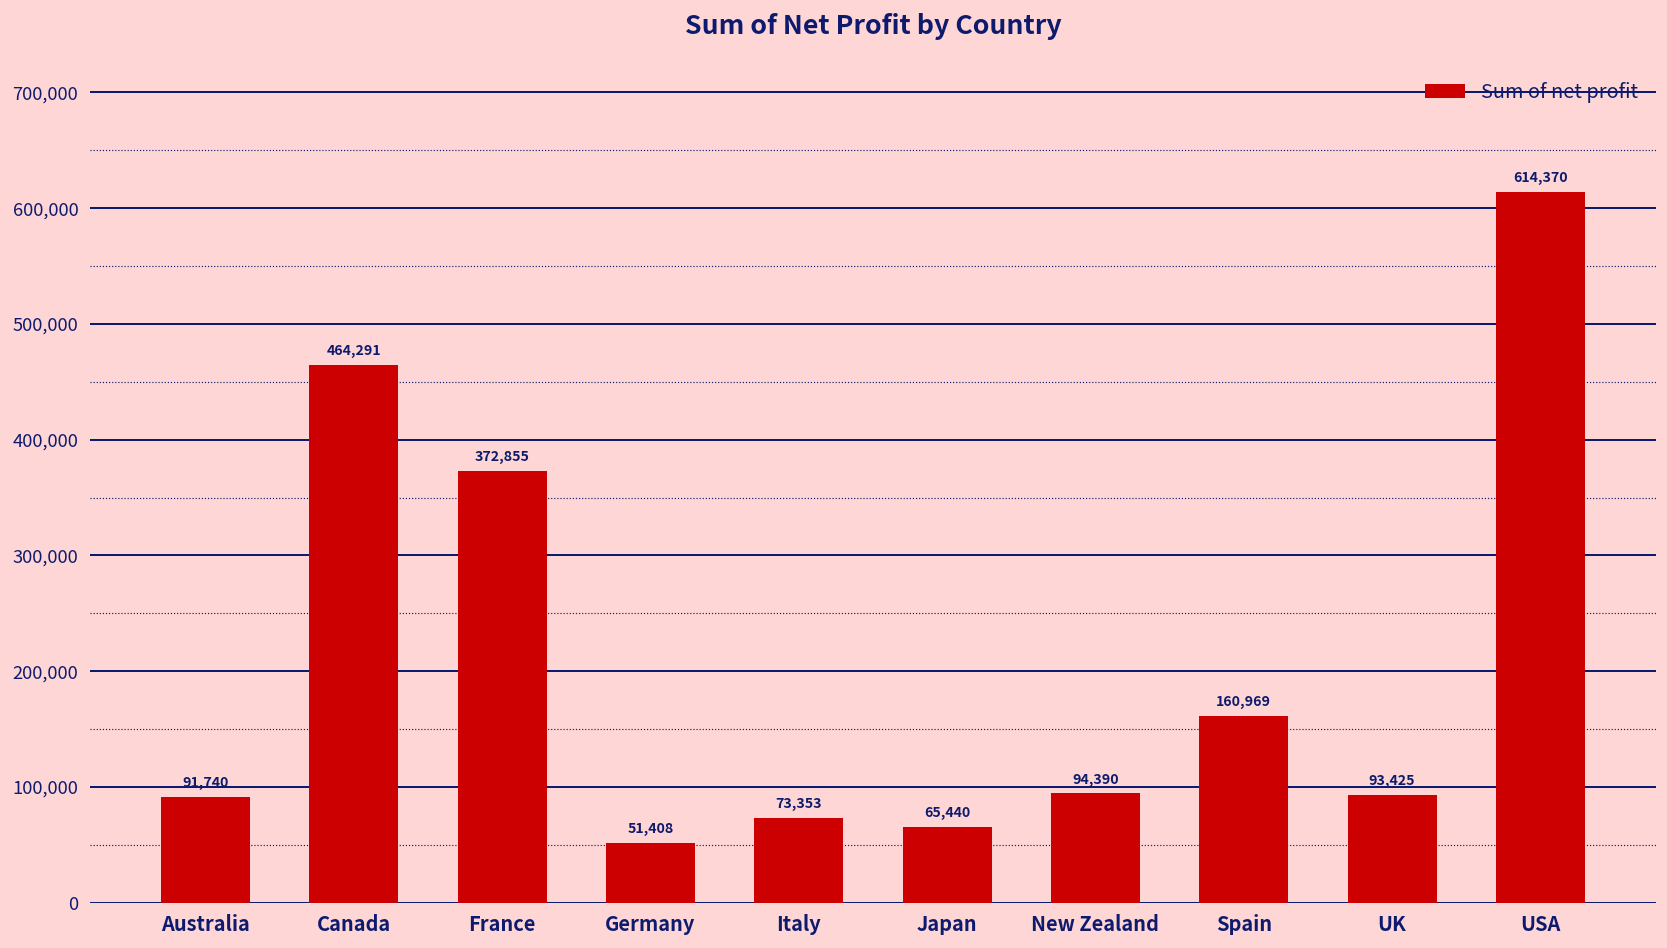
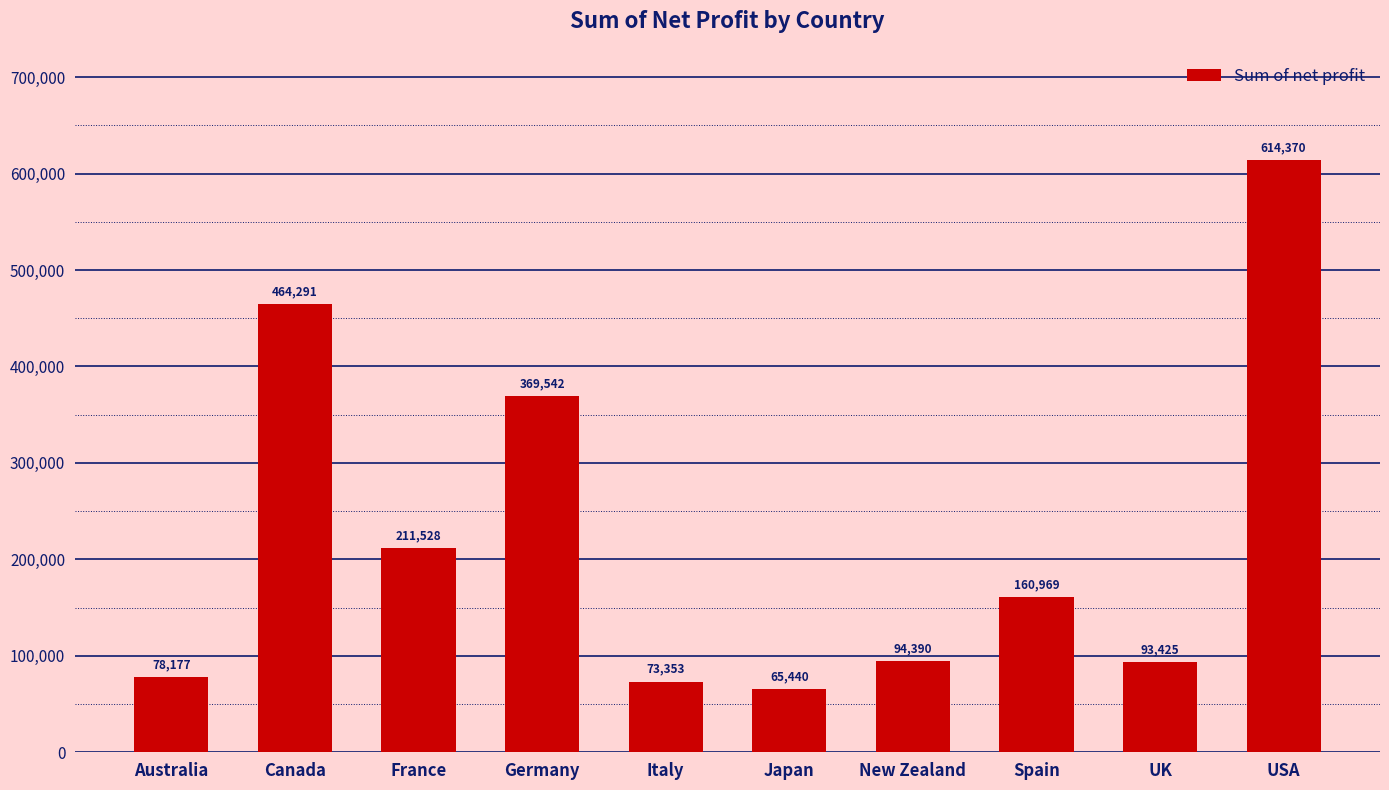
  {
-   "Australia": "91,740",
+   "Australia": "78,177",
    "Canada": "464,291",
-   "France": "372,855",
-   "Germany": "51,408",
+   "France": "211,528",
+   "Germany": "369,542",
    "Italy": "73,353",
    "Japan": "65,440",
    "New Zealand": "94,390",
    "Spain": "160,969",
    "UK": "93,425",
    "USA": "614,370"
  }
